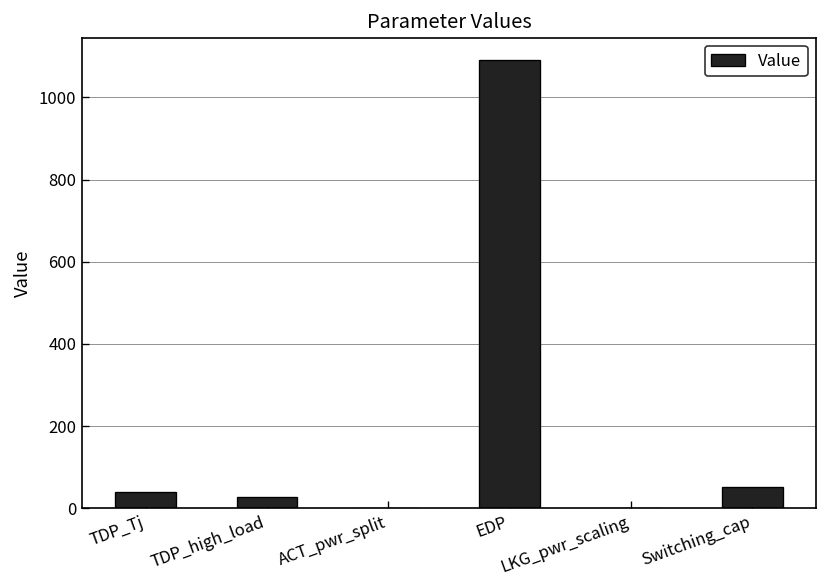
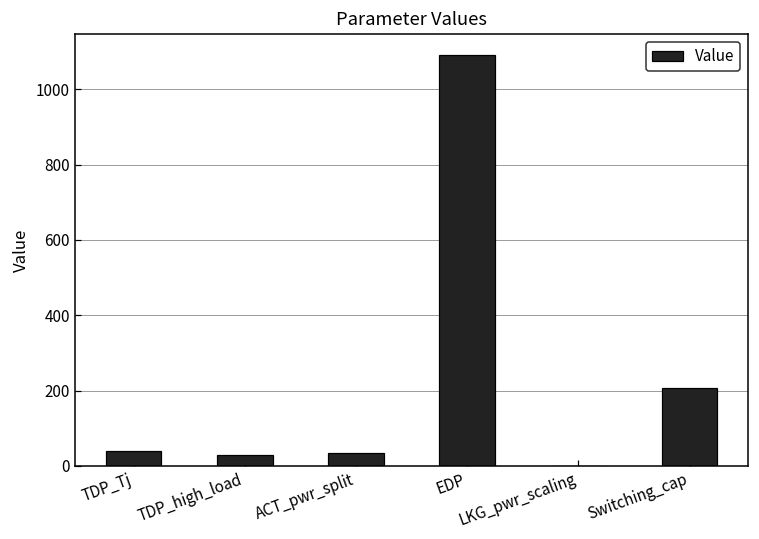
  {
    "TDP_Tj": 40,
    "TDP_high_load": 30,
-   "ACT_pwr_split": 0,
+   "ACT_pwr_split": 30,
    "EDP": 1090,
-   "Switching_cap": 50
+   "Switching_cap": 210
  }
